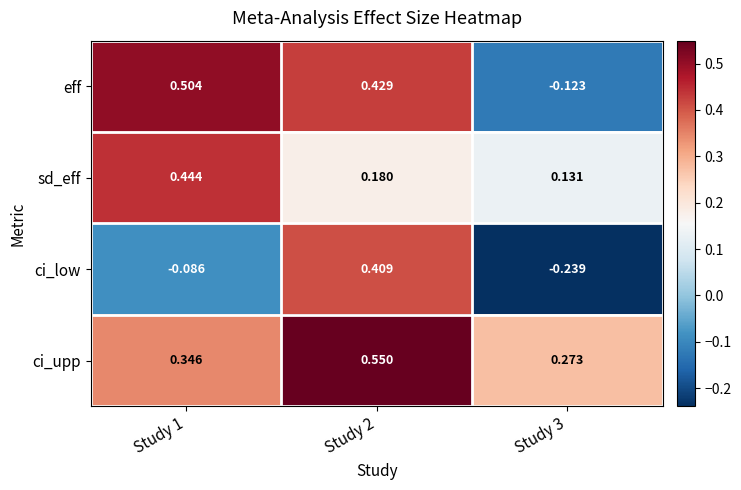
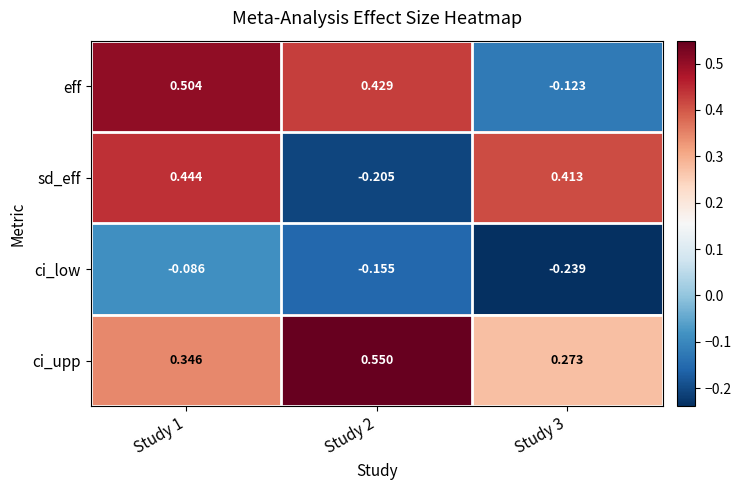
  {
    "eff": {
      "Study 1": 0.504,
      "Study 2": 0.429,
      "Study 3": -0.123
    },
    "sd_eff": {
      "Study 1": 0.444,
-     "Study 2": 0.180,
-     "Study 3": 0.131
+     "Study 2": -0.205,
+     "Study 3": 0.413
    },
    "ci_low": {
      "Study 1": -0.086,
-     "Study 2": 0.409,
+     "Study 2": -0.155,
      "Study 3": -0.239
    },
    "ci_upp": {
      "Study 1": 0.346,
      "Study 2": 0.550,
      "Study 3": 0.273
    }
  }
